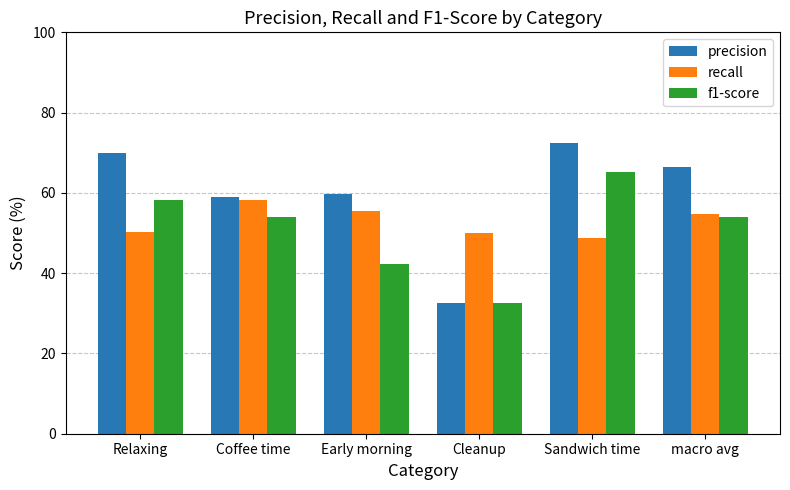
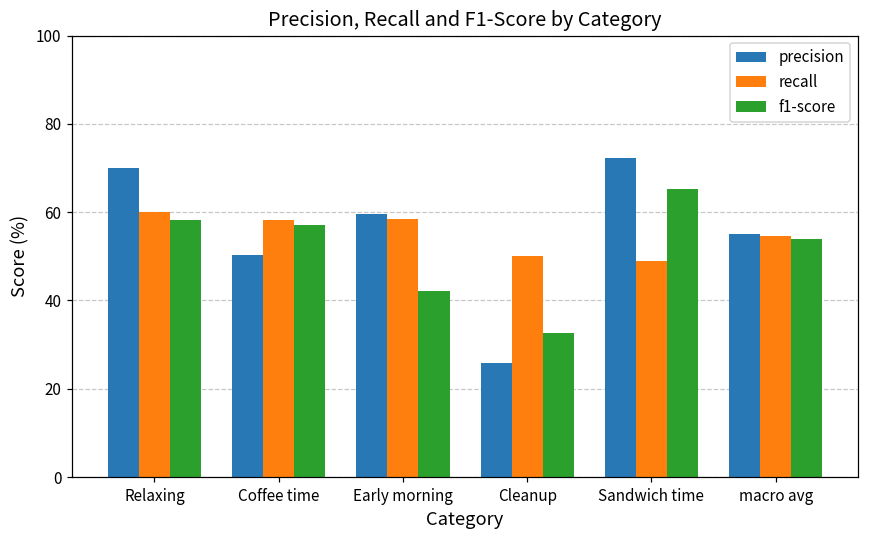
  {
    "precision": {
      "Relaxing": 70,
-     "Coffee time": 59,
+     "Coffee time": 50,
      "Early morning": 60,
-     "Cleanup": 33,
+     "Cleanup": 26,
      "Sandwich time": 72,
-     "macro avg": 66
+     "macro avg": 55
    },
    "recall": {
-     "Relaxing": 50,
+     "Relaxing": 60,
      "Coffee time": 58,
-     "Early morning": 56,
+     "Early morning": 59,
      "Cleanup": 50,
      "Sandwich time": 49,
      "macro avg": 55
    },
    "f1-score": {
      "Relaxing": 58,
-     "Coffee time": 54,
+     "Coffee time": 57,
      "Early morning": 42,
      "Cleanup": 33,
      "Sandwich time": 65,
      "macro avg": 54
    }
  }
